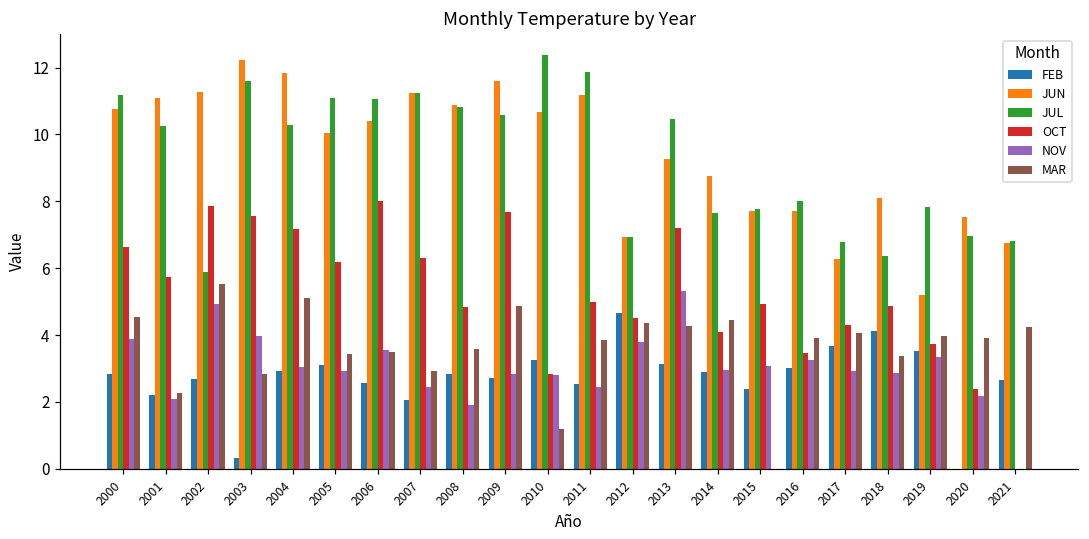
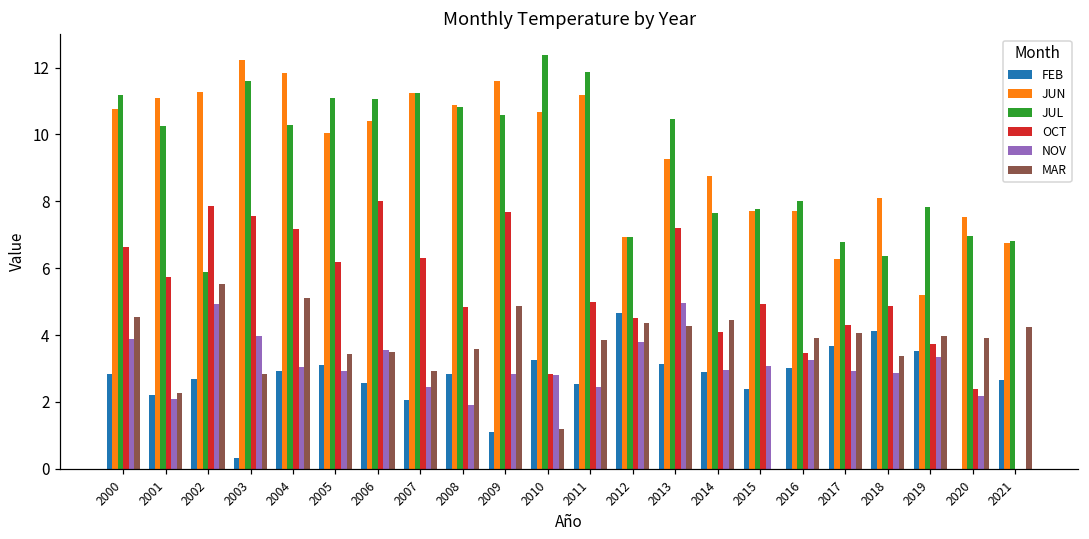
  {
    "FEB": {
      "2000": 2.8,
      "2001": 2.2,
      "2002": 2.7,
      "2003": 0.3,
      "2004": 2.9,
      "2005": 3.1,
      "2006": 2.6,
      "2007": 2.1,
      "2008": 2.8,
-     "2009": 2.7,
+     "2009": 1.1,
      "2010": 3.3,
      "2011": 2.5,
      "2012": 4.7,
      "2013": 3.1,
      "2014": 2.9,
      "2015": 2.4,
      "2016": 3.0,
      "2017": 3.7,
      "2018": 4.1,
      "2019": 3.5,
      "2020": 0.0,
      "2021": 2.6
    },
    "JUN": {
      "2000": 10.8,
      "2001": 11.1,
      "2002": 11.3,
      "2003": 12.2,
      "2004": 11.8,
      "2005": 10.0,
      "2006": 10.4,
      "2007": 11.2,
      "2008": 10.9,
      "2009": 11.6,
      "2010": 10.7,
      "2011": 11.2,
      "2012": 6.9,
      "2013": 9.3,
      "2014": 8.8,
      "2015": 7.7,
      "2016": 7.7,
      "2017": 6.3,
      "2018": 8.1,
      "2019": 5.2,
      "2020": 7.5,
      "2021": 6.8
    },
    "JUL": {
      "2000": 11.2,
      "2001": 10.2,
      "2002": 5.9,
      "2003": 11.6,
      "2004": 10.3,
      "2005": 11.1,
      "2006": 11.0,
      "2007": 11.2,
      "2008": 10.8,
      "2009": 10.6,
      "2010": 12.4,
      "2011": 11.9,
      "2012": 6.9,
      "2013": 10.5,
      "2014": 7.6,
      "2015": 7.8,
      "2016": 8.0,
      "2017": 6.8,
      "2018": 6.4,
      "2019": 7.8,
      "2020": 7.0,
      "2021": 6.8
    },
    "OCT": {
      "2000": 6.6,
      "2001": 5.7,
      "2002": 7.9,
      "2003": 7.6,
      "2004": 7.2,
      "2005": 6.2,
      "2006": 8.0,
      "2007": 6.3,
      "2008": 4.8,
      "2009": 7.7,
      "2010": 2.8,
      "2011": 5.0,
      "2012": 4.5,
      "2013": 7.2,
      "2014": 4.1,
      "2015": 4.9,
      "2016": 3.5,
      "2017": 4.3,
      "2018": 4.9,
      "2019": 3.7,
      "2020": 2.4,
      "2021": 0.0
    },
    "NOV": {
      "2000": 3.9,
      "2001": 2.1,
      "2002": 4.9,
      "2003": 4.0,
      "2004": 3.1,
      "2005": 2.9,
      "2006": 3.6,
      "2007": 2.5,
      "2008": 1.9,
      "2009": 2.8,
      "2010": 2.8,
      "2011": 2.4,
      "2012": 3.8,
-     "2013": 5.3,
+     "2013": 5.0,
      "2014": 3.0,
      "2015": 3.1,
      "2016": 3.3,
      "2017": 2.9,
      "2018": 2.9,
      "2019": 3.3,
      "2020": 2.2,
      "2021": 0.0
    },
    "MAR": {
      "2000": 4.5,
      "2001": 2.3,
      "2002": 5.5,
      "2003": 2.8,
      "2004": 5.1,
      "2005": 3.4,
      "2006": 3.5,
      "2007": 2.9,
      "2008": 3.6,
      "2009": 4.9,
      "2010": 1.2,
      "2011": 3.8,
      "2012": 4.4,
      "2013": 4.3,
      "2014": 4.5,
      "2015": 0.0,
      "2016": 3.9,
      "2017": 4.1,
      "2018": 3.4,
      "2019": 4.0,
      "2020": 3.9,
      "2021": 4.2
    }
  }
